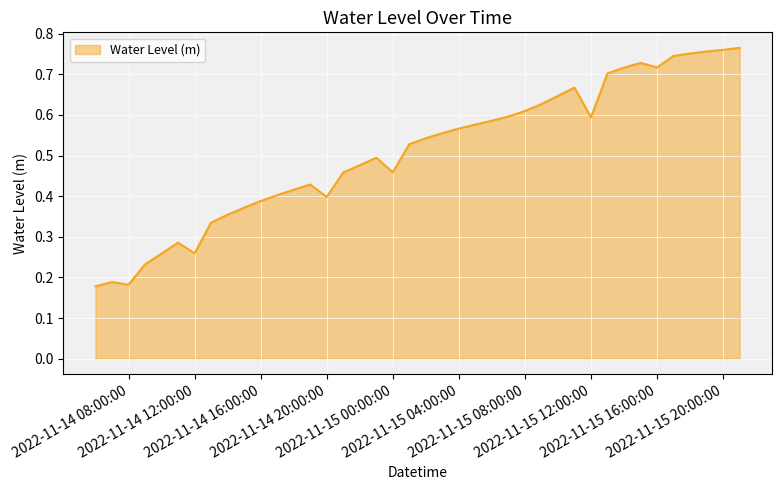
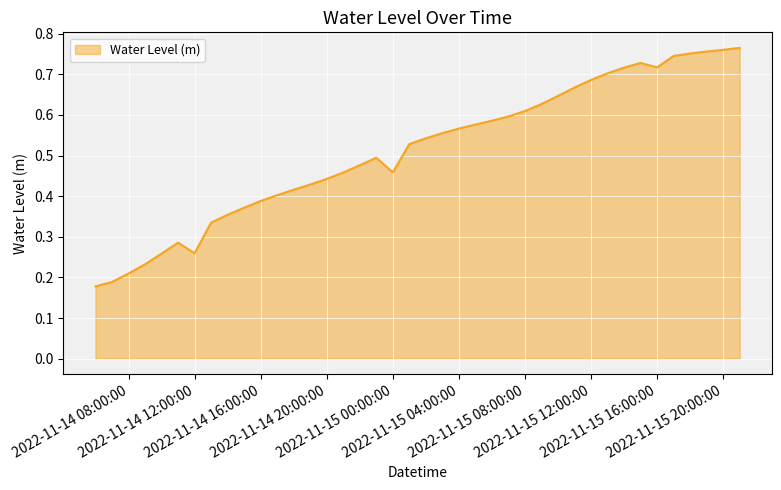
  {
-   "2022-11-14 08:00:00": 0.18,
+   "2022-11-14 08:00:00": 0.21,
    "2022-11-14 12:00:00": 0.26,
    "2022-11-14 16:00:00": 0.39,
-   "2022-11-14 20:00:00": 0.40,
+   "2022-11-14 20:00:00": 0.44,
    "2022-11-15 00:00:00": 0.46,
    "2022-11-15 04:00:00": 0.57,
    "2022-11-15 08:00:00": 0.61,
-   "2022-11-15 12:00:00": 0.59,
+   "2022-11-15 12:00:00": 0.69,
    "2022-11-15 16:00:00": 0.72,
    "2022-11-15 20:00:00": 0.76
  }
